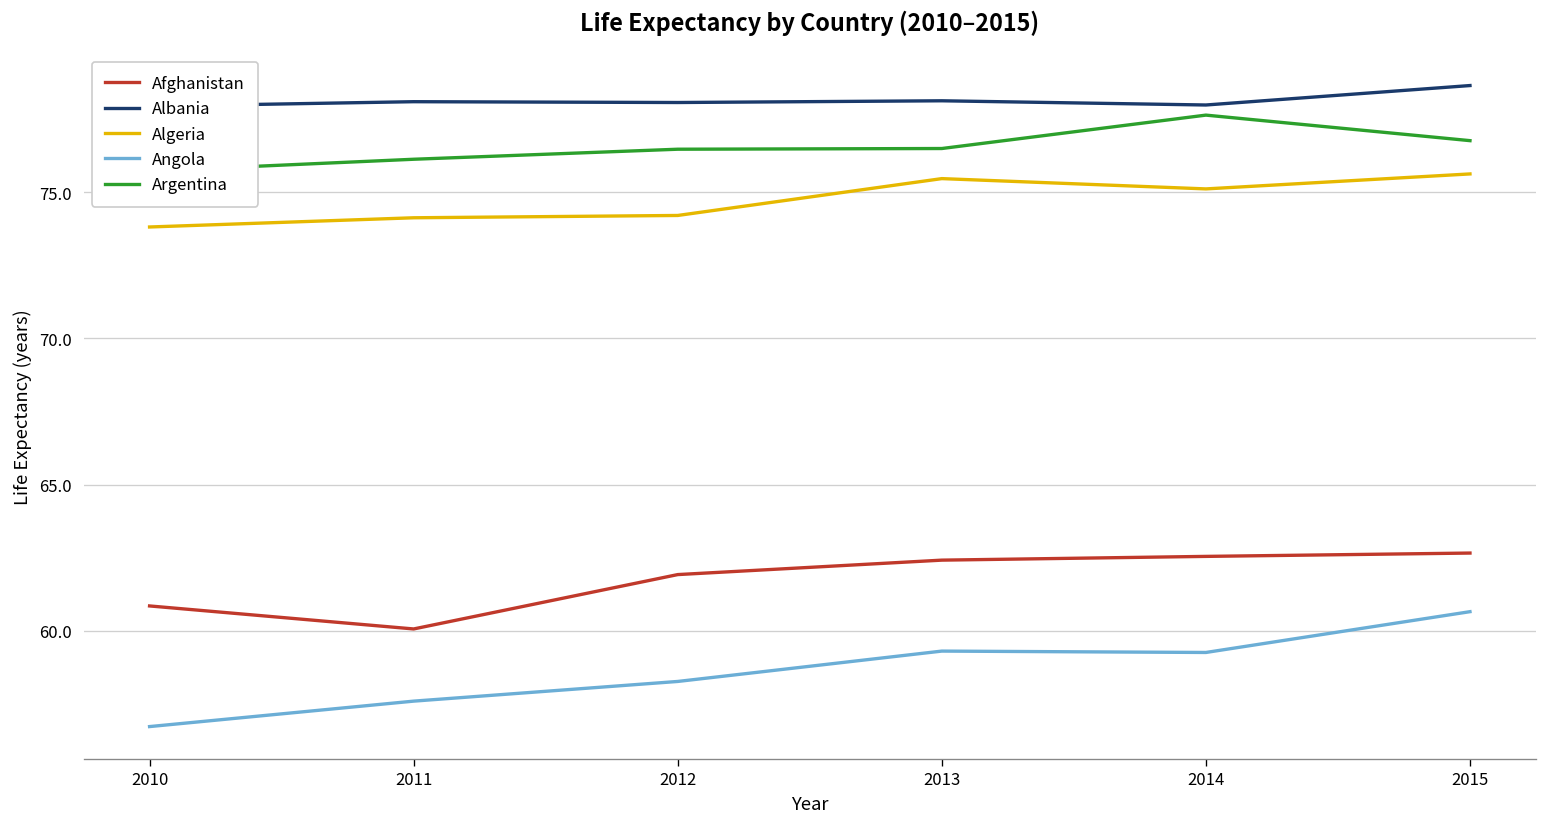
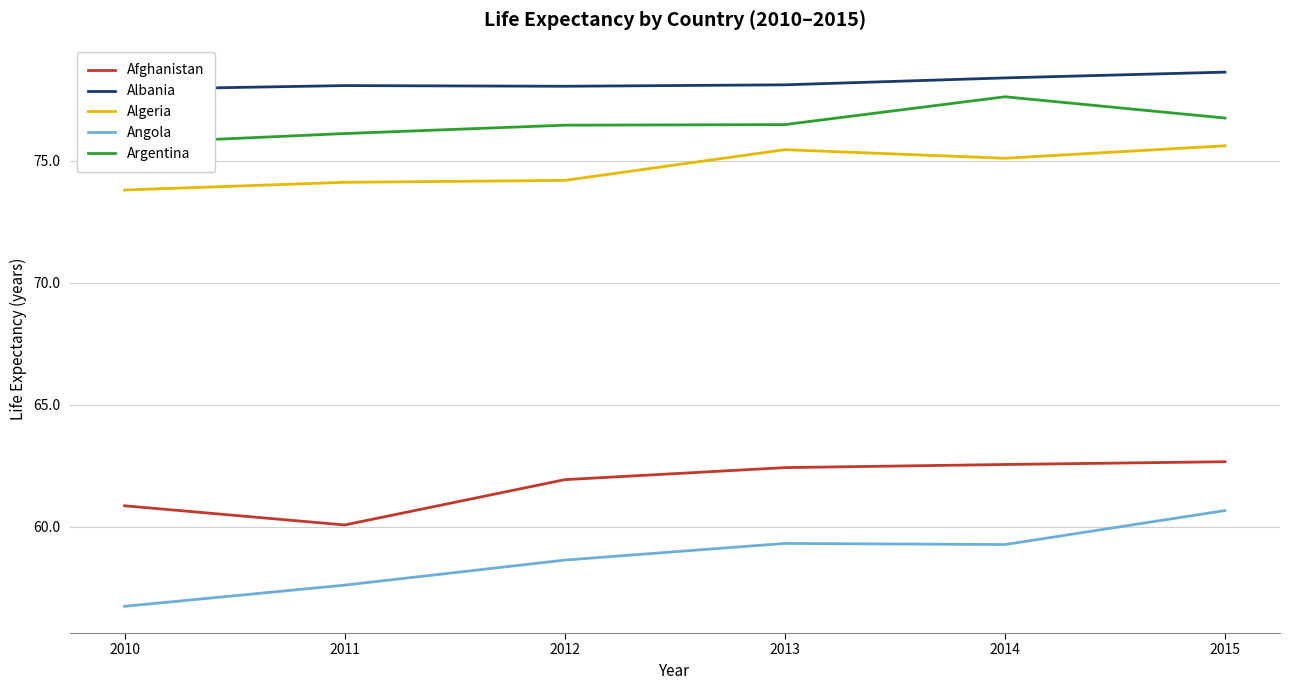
  {
    "Afghanistan": {
      "2010": 60.9,
      "2011": 60.1,
      "2012": 61.9,
      "2013": 62.4,
      "2014": 62.5,
      "2015": 62.7
    },
    "Albania": {
      "2011": 78.1,
      "2012": 78.1,
      "2013": 78.1,
-     "2014": 78.0,
+     "2014": 78.4,
      "2015": 78.6
    },
    "Algeria": {
      "2010": 73.8,
      "2011": 74.1,
      "2012": 74.2,
      "2013": 75.5,
      "2014": 75.1,
      "2015": 75.6
    },
    "Angola": {
      "2010": 56.7,
      "2011": 57.6,
-     "2012": 58.3,
+     "2012": 58.6,
      "2013": 59.3,
      "2014": 59.3,
      "2015": 60.7
    },
    "Argentina": {
      "2011": 76.1,
      "2012": 76.5,
      "2013": 76.5,
      "2014": 77.6,
      "2015": 76.8
    }
  }
